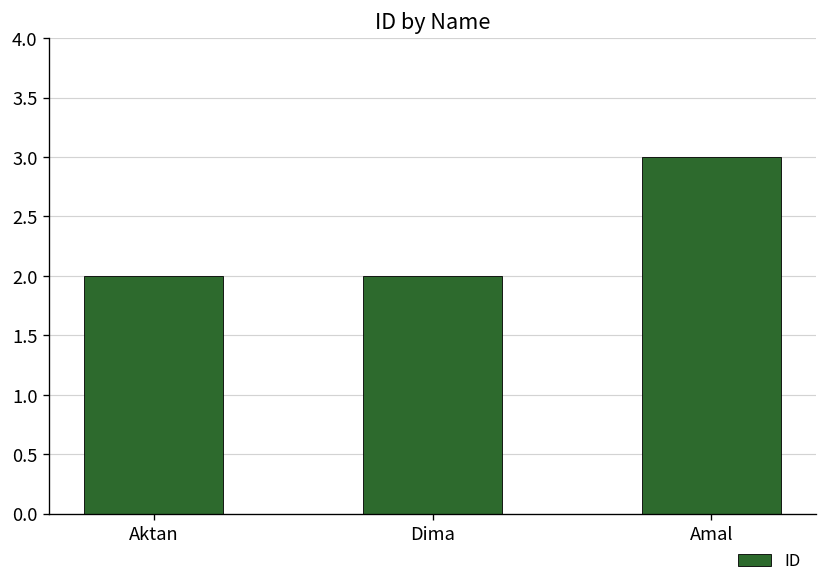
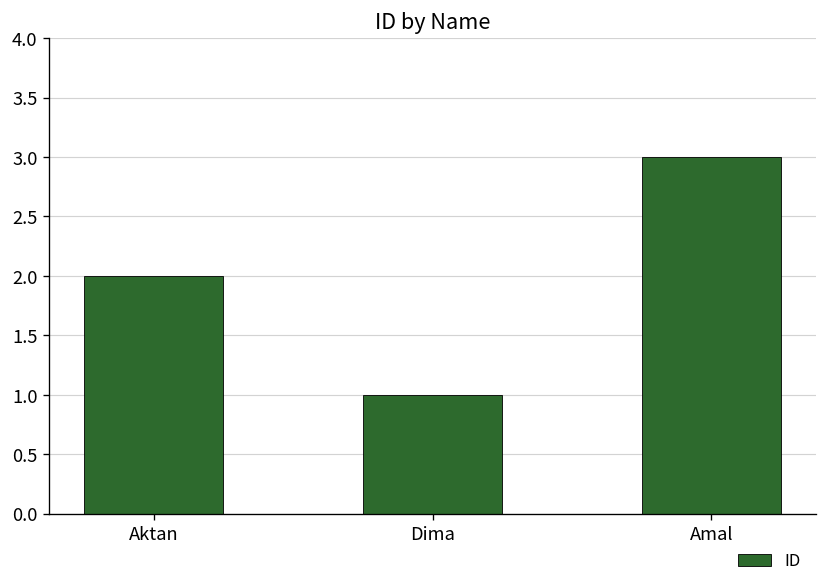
  {
    "Aktan": 2,
-   "Dima": 2,
+   "Dima": 1,
    "Amal": 3
  }
